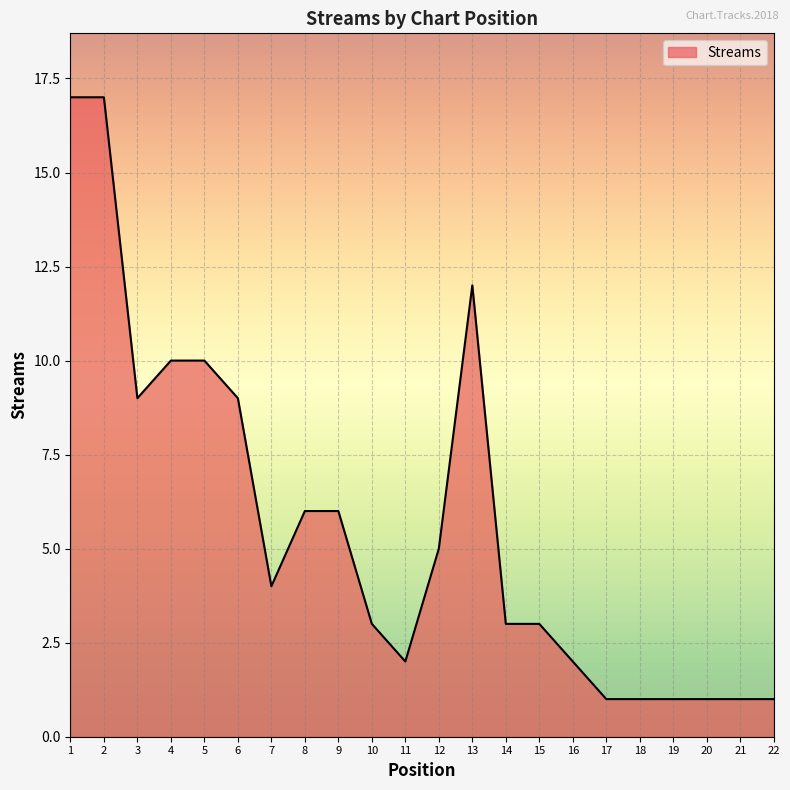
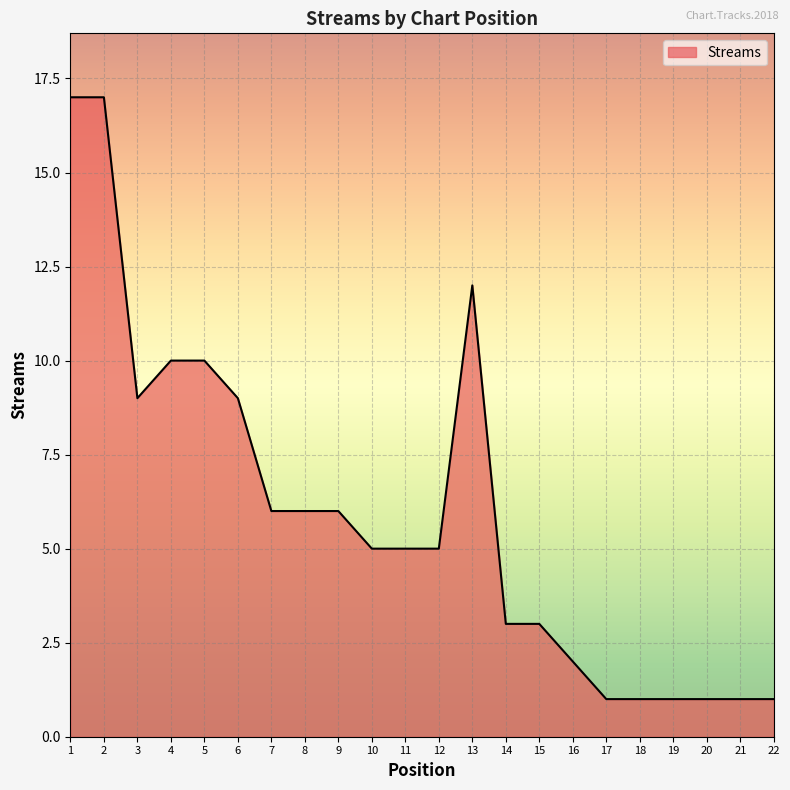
  {
    "1": 17,
    "2": 17,
    "3": 9,
    "4": 10,
    "5": 10,
    "6": 9,
-   "7": 4,
+   "7": 6,
    "8": 6,
    "9": 6,
-   "10": 3,
-   "11": 2,
+   "10": 5,
+   "11": 5,
    "12": 5,
    "13": 12,
    "14": 3,
    "15": 3,
    "16": 2,
    "17": 1,
    "18": 1,
    "19": 1,
    "20": 1,
    "21": 1,
    "22": 1
  }
